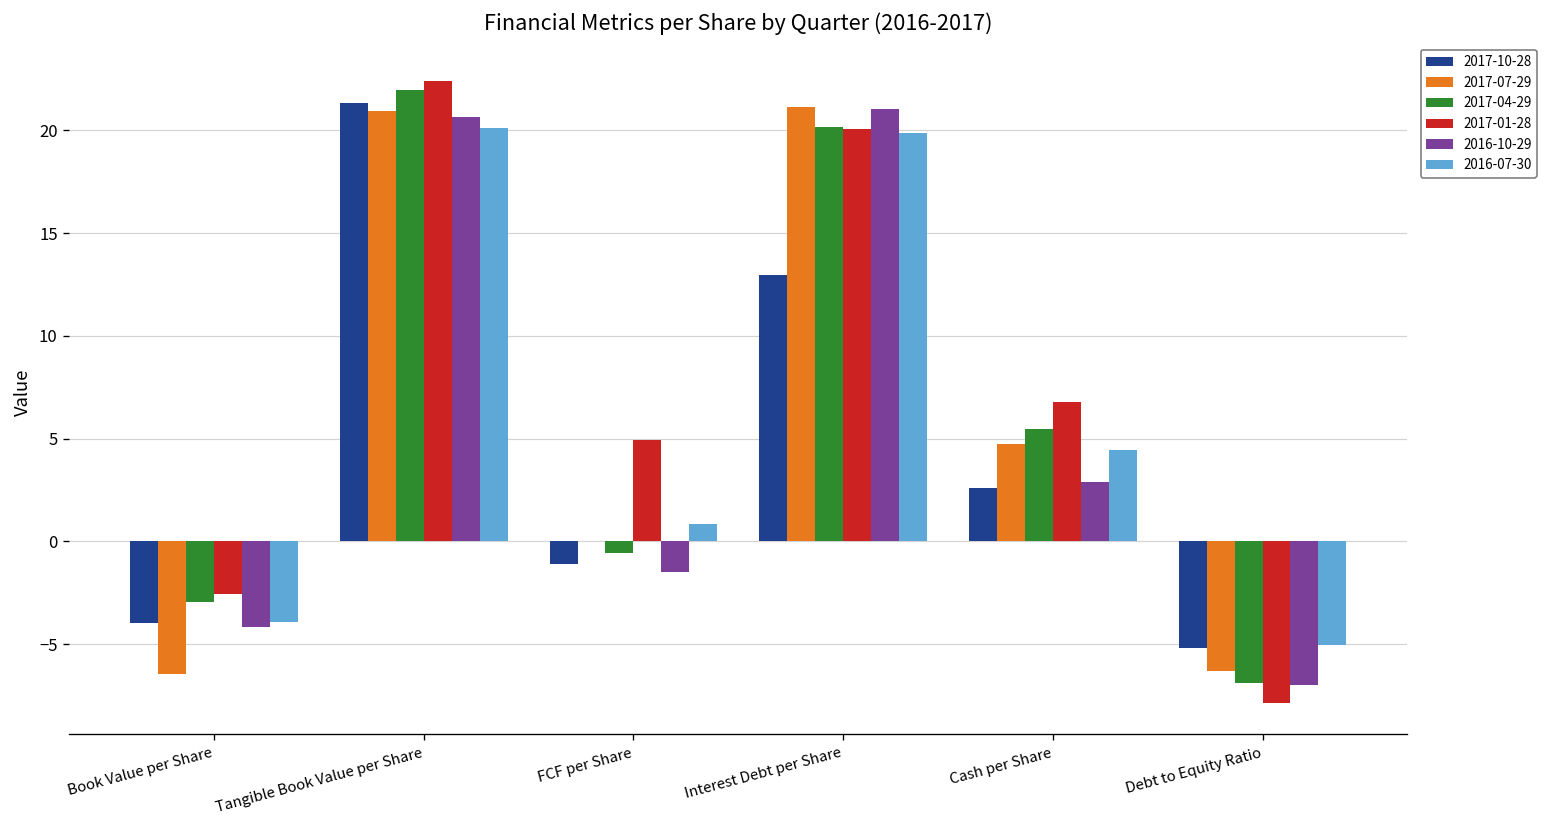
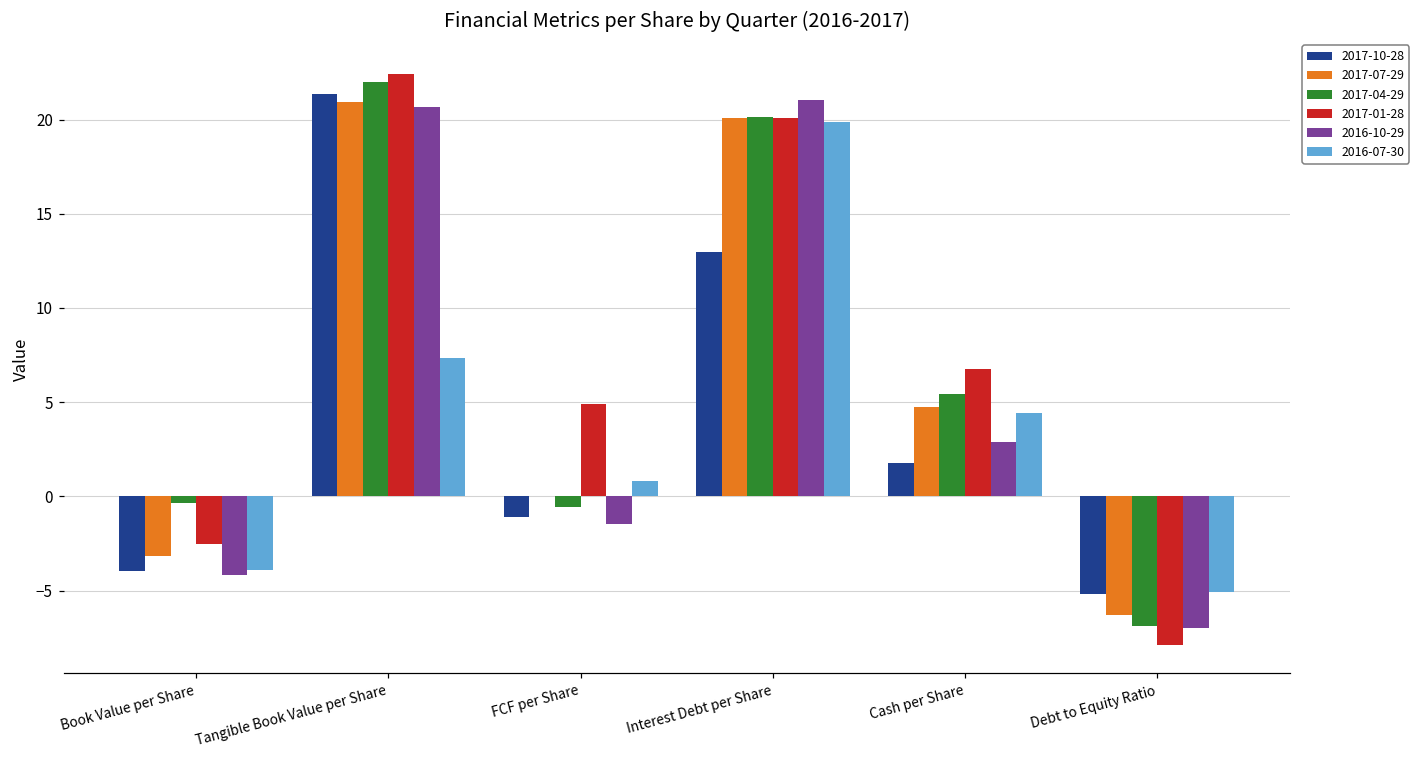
  {
    "2017-10-28": {
      "Book Value per Share": -3.9,
      "Tangible Book Value per Share": 21.3,
      "FCF per Share": -1.1,
      "Interest Debt per Share": 12.9,
-     "Cash per Share": 2.6,
+     "Cash per Share": 1.8,
      "Debt to Equity Ratio": -5.2
    },
    "2017-07-29": {
-     "Book Value per Share": -6.5,
+     "Book Value per Share": -3.2,
      "Tangible Book Value per Share": 20.9,
-     "Interest Debt per Share": 21.2,
+     "Interest Debt per Share": 20.1,
      "Cash per Share": 4.7,
      "Debt to Equity Ratio": -6.3
    },
    "2017-04-29": {
-     "Book Value per Share": -2.9,
+     "Book Value per Share": -0.4,
      "Tangible Book Value per Share": 22.0,
      "FCF per Share": -0.6,
      "Interest Debt per Share": 20.2,
      "Cash per Share": 5.5,
      "Debt to Equity Ratio": -6.9
    },
    "2017-01-28": {
      "Book Value per Share": -2.5,
      "Tangible Book Value per Share": 22.4,
      "FCF per Share": 4.9,
      "Interest Debt per Share": 20.1,
      "Cash per Share": 6.8,
      "Debt to Equity Ratio": -7.9
    },
    "2016-10-29": {
      "Book Value per Share": -4.2,
      "Tangible Book Value per Share": 20.6,
      "FCF per Share": -1.5,
      "Interest Debt per Share": 21.0,
      "Cash per Share": 2.9,
      "Debt to Equity Ratio": -7.0
    },
    "2016-07-30": {
      "Book Value per Share": -3.9,
-     "Tangible Book Value per Share": 20.1,
+     "Tangible Book Value per Share": 7.4,
      "FCF per Share": 0.8,
      "Interest Debt per Share": 19.9,
      "Cash per Share": 4.4,
      "Debt to Equity Ratio": -5.1
    }
  }
